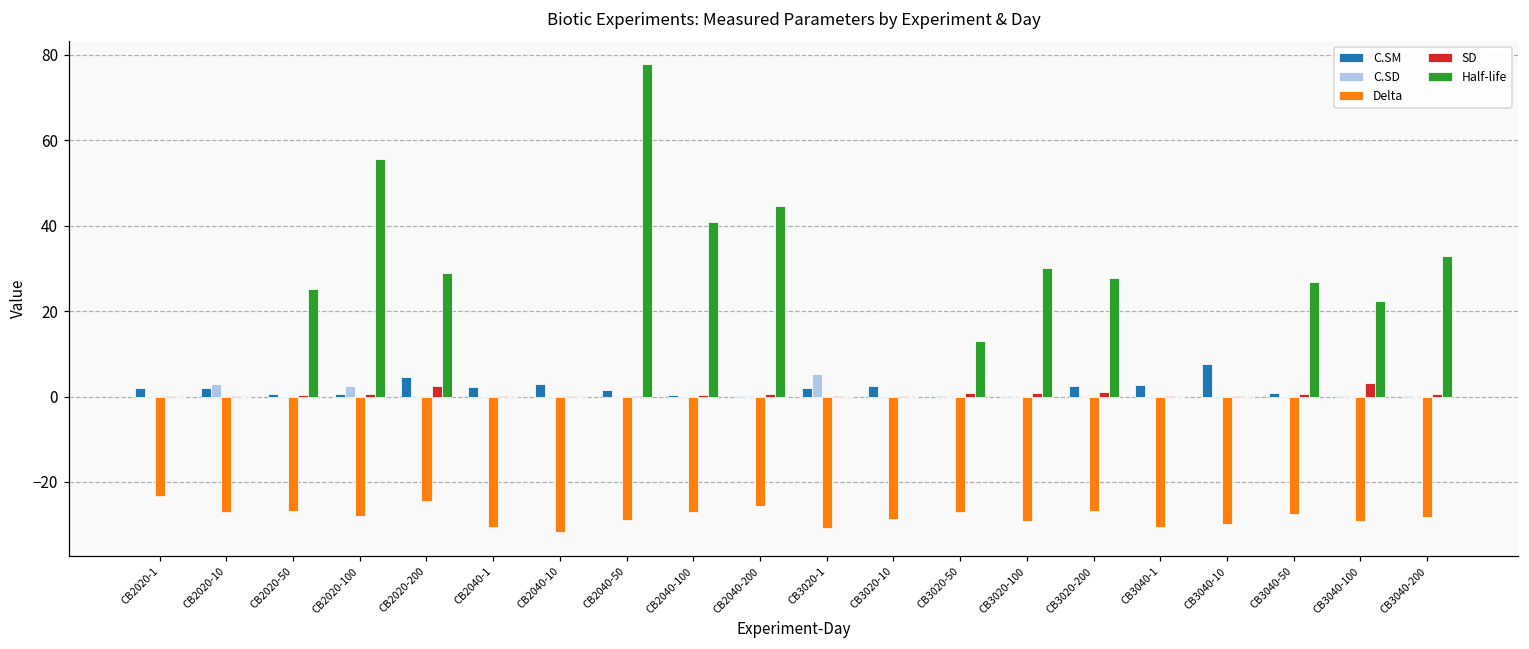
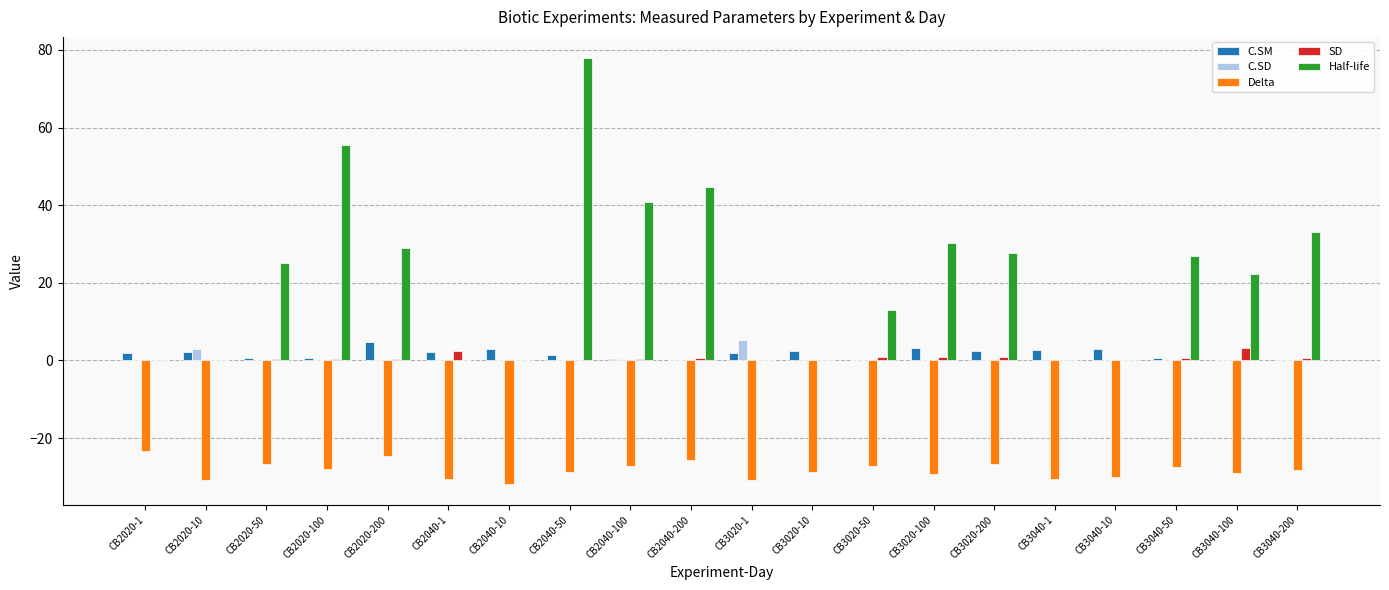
  {
    "C.SM": {
      "CB2020-1": 2,
      "CB2020-10": 2,
      "CB2020-200": 5,
      "CB2040-1": 2,
      "CB2040-10": 3,
      "CB2040-50": 1,
      "CB3020-1": 2,
      "CB3020-10": 3,
-     "CB3020-100": 0,
+     "CB3020-100": 3,
      "CB3020-200": 2,
      "CB3040-1": 3,
-     "CB3040-10": 8,
+     "CB3040-10": 3,
      "CB3040-50": 1
    },
    "C.SD": {
      "CB2020-10": 3,
-     "CB2020-100": 2,
+     "CB2020-100": 0,
      "CB2020-200": 0,
      "CB2040-200": 0,
      "CB3020-1": 5,
      "CB3020-50": 0,
      "CB3020-100": 0,
      "CB3020-200": 0,
      "CB3040-100": 0,
      "CB3040-200": 0
    },
    "Delta": {
      "CB2020-1": -23,
-     "CB2020-10": -27,
+     "CB2020-10": -31,
      "CB2020-50": -27,
      "CB2020-100": -28,
      "CB2020-200": -24,
      "CB2040-1": -31,
      "CB2040-10": -32,
      "CB2040-50": -29,
      "CB2040-100": -27,
      "CB2040-200": -26,
      "CB3020-1": -31,
      "CB3020-10": -29,
      "CB3020-50": -27,
      "CB3020-100": -29,
      "CB3020-200": -27,
      "CB3040-1": -31,
      "CB3040-10": -30,
      "CB3040-50": -28,
      "CB3040-100": -29,
      "CB3040-200": -28
    },
    "SD": {
-     "CB2020-200": 3,
-     "CB2040-1": 0,
+     "CB2020-200": 0,
+     "CB2040-1": 2,
      "CB3020-50": 1,
      "CB3020-100": 1,
      "CB3020-200": 1,
      "CB3040-100": 3
    },
    "Half-life": {
      "CB2020-1": 0,
      "CB2020-10": 0,
      "CB2020-50": 25,
      "CB2020-100": 56,
      "CB2020-200": 29,
      "CB2040-1": 0,
      "CB2040-10": 0,
      "CB2040-50": 78,
      "CB2040-100": 41,
      "CB2040-200": 45,
      "CB3020-1": 0,
      "CB3020-10": 0,
      "CB3020-50": 13,
      "CB3020-100": 30,
      "CB3020-200": 28,
      "CB3040-1": 0,
      "CB3040-10": 0,
      "CB3040-50": 27,
      "CB3040-100": 22,
      "CB3040-200": 33
    }
  }
